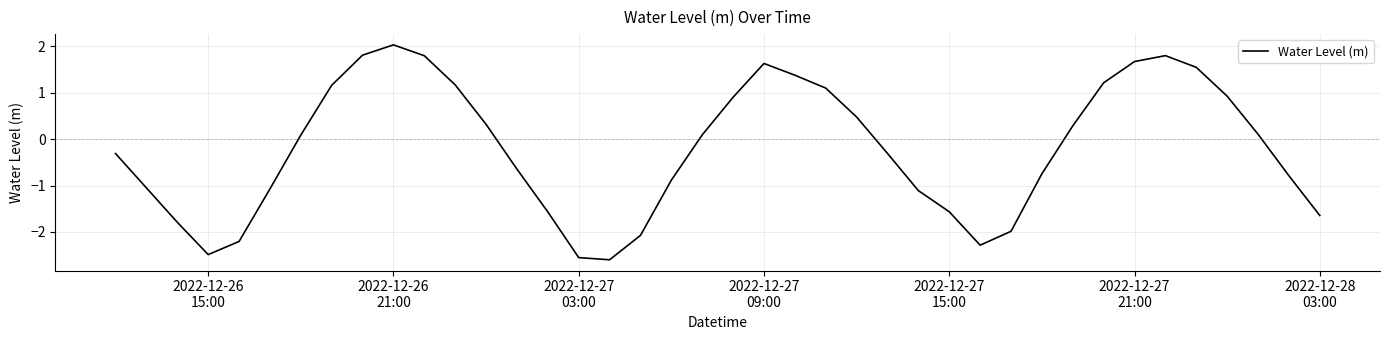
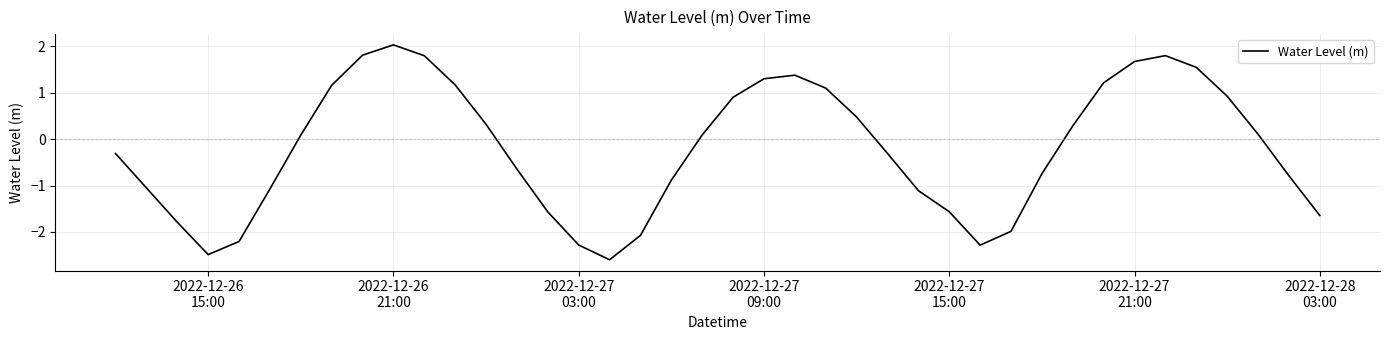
  {
    "2022-12-26 15:00": -2.5,
    "2022-12-26 21:00": 2.0,
-   "2022-12-27 03:00": -2.6,
-   "2022-12-27 09:00": 1.6,
+   "2022-12-27 03:00": -2.3,
+   "2022-12-27 09:00": 1.3,
    "2022-12-27 15:00": -1.6,
    "2022-12-27 21:00": 1.7,
    "2022-12-28 03:00": -1.6
  }
